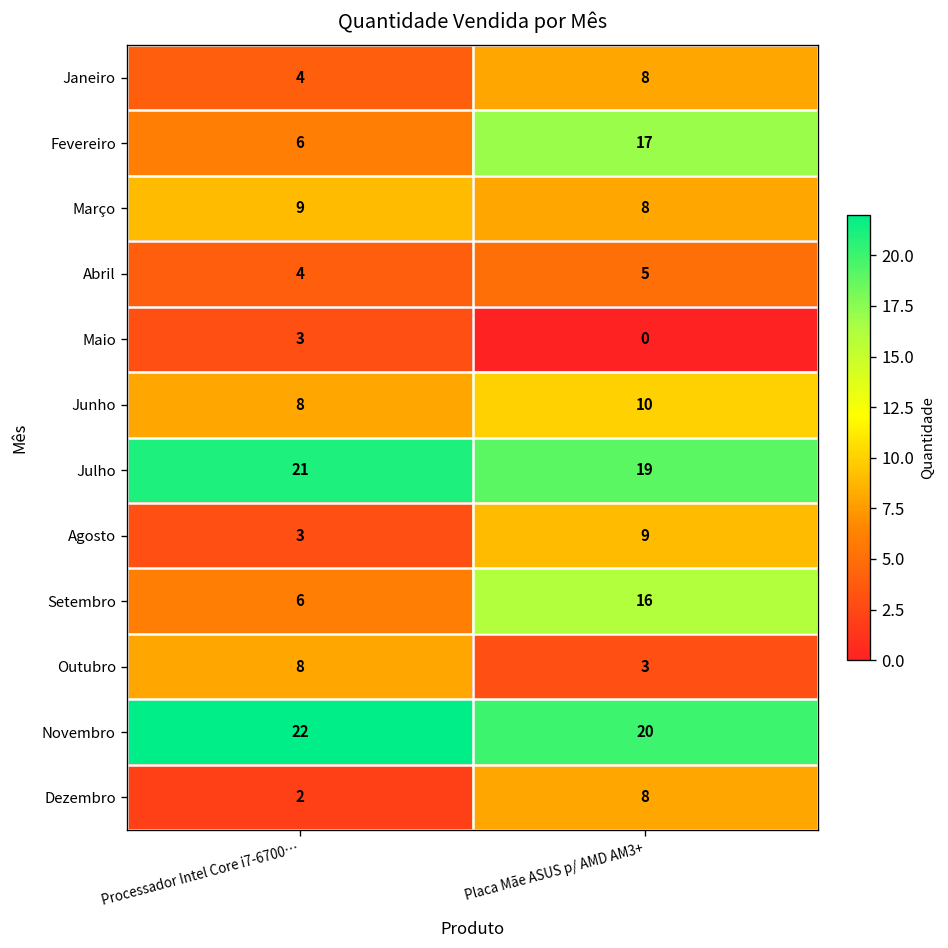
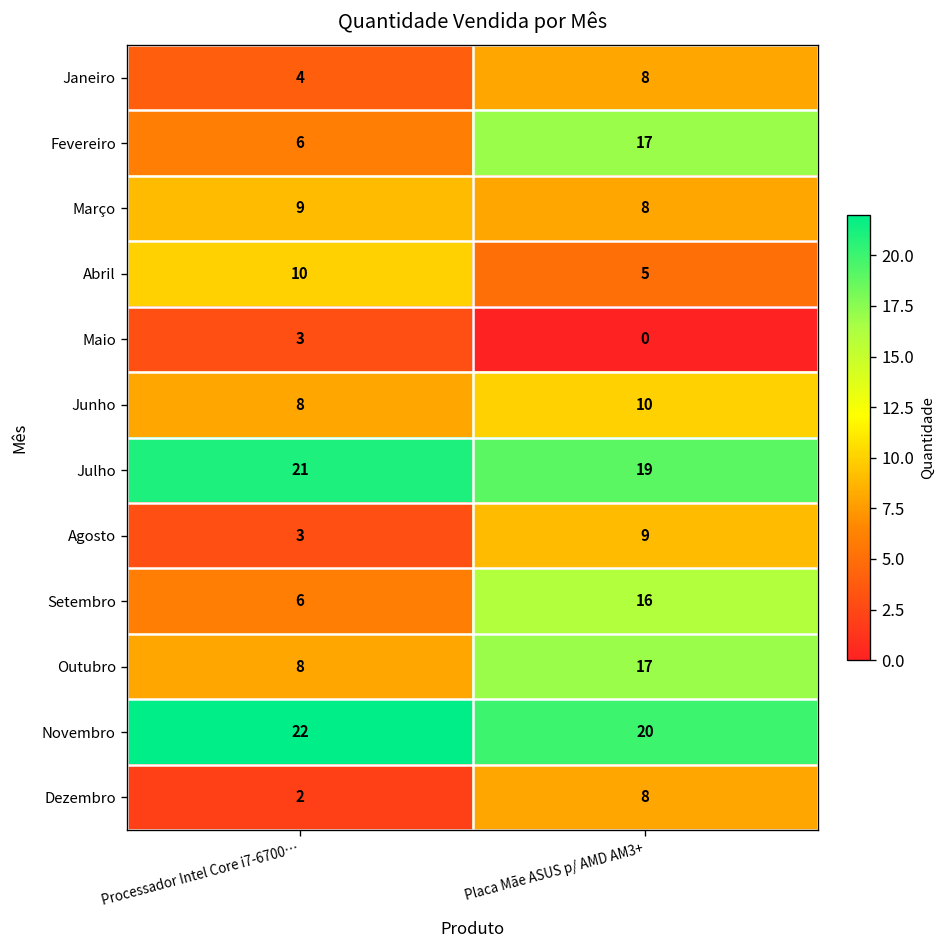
  {
    "Janeiro": {
      "Processador Intel Core i7-6700…": 4,
      "Placa Mãe ASUS p/ AMD AM3+": 8
    },
    "Fevereiro": {
      "Processador Intel Core i7-6700…": 6,
      "Placa Mãe ASUS p/ AMD AM3+": 17
    },
    "Março": {
      "Processador Intel Core i7-6700…": 9,
      "Placa Mãe ASUS p/ AMD AM3+": 8
    },
    "Abril": {
-     "Processador Intel Core i7-6700…": 4,
+     "Processador Intel Core i7-6700…": 10,
      "Placa Mãe ASUS p/ AMD AM3+": 5
    },
    "Maio": {
      "Processador Intel Core i7-6700…": 3,
      "Placa Mãe ASUS p/ AMD AM3+": 0
    },
    "Junho": {
      "Processador Intel Core i7-6700…": 8,
      "Placa Mãe ASUS p/ AMD AM3+": 10
    },
    "Julho": {
      "Processador Intel Core i7-6700…": 21,
      "Placa Mãe ASUS p/ AMD AM3+": 19
    },
    "Agosto": {
      "Processador Intel Core i7-6700…": 3,
      "Placa Mãe ASUS p/ AMD AM3+": 9
    },
    "Setembro": {
      "Processador Intel Core i7-6700…": 6,
      "Placa Mãe ASUS p/ AMD AM3+": 16
    },
    "Outubro": {
      "Processador Intel Core i7-6700…": 8,
-     "Placa Mãe ASUS p/ AMD AM3+": 3
+     "Placa Mãe ASUS p/ AMD AM3+": 17
    },
    "Novembro": {
      "Processador Intel Core i7-6700…": 22,
      "Placa Mãe ASUS p/ AMD AM3+": 20
    },
    "Dezembro": {
      "Processador Intel Core i7-6700…": 2,
      "Placa Mãe ASUS p/ AMD AM3+": 8
    }
  }
